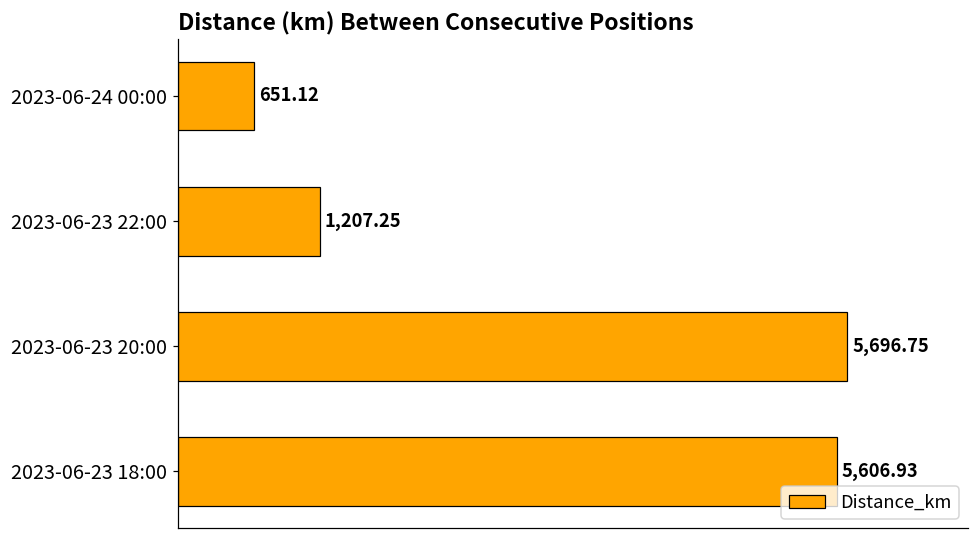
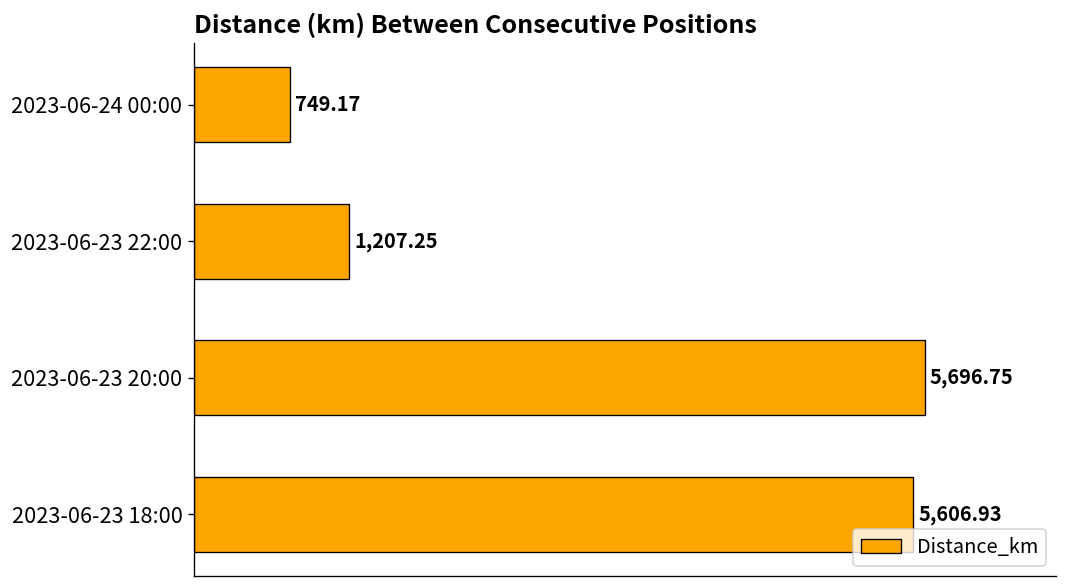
  {
-   "2023-06-24 00:00": "651.12",
+   "2023-06-24 00:00": "749.17",
    "2023-06-23 22:00": "1,207.25",
    "2023-06-23 20:00": "5,696.75",
    "2023-06-23 18:00": "5,606.93"
  }
